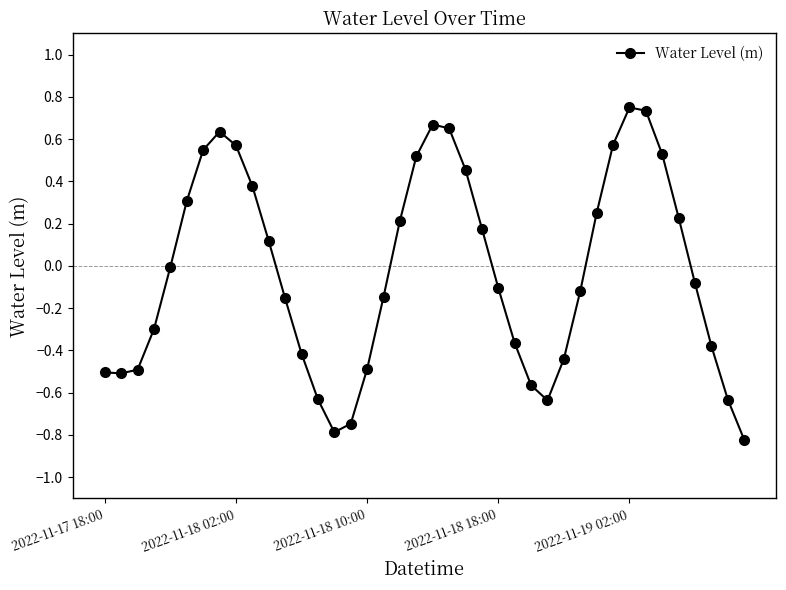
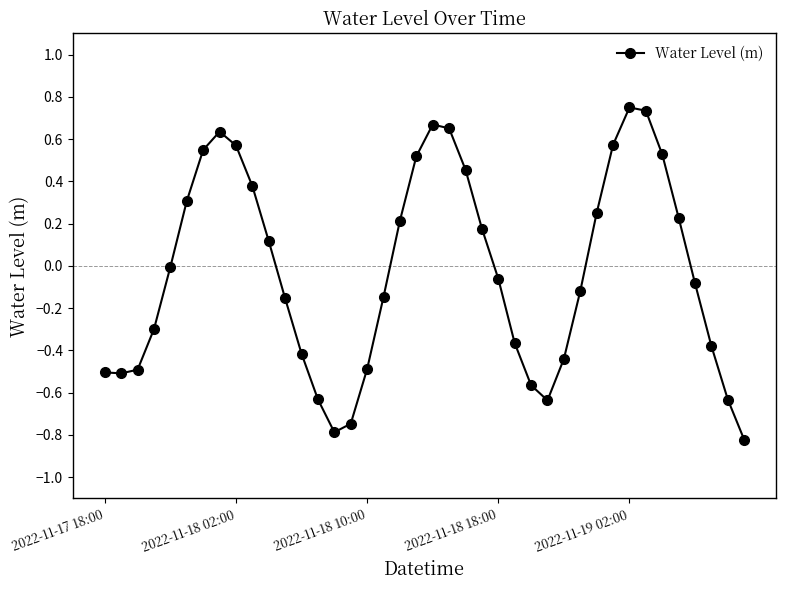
  {
    "2022-11-17 18:00": -0.50,
    "2022-11-18 02:00": 0.57,
    "2022-11-18 10:00": -0.49,
-   "2022-11-18 18:00": -0.10,
+   "2022-11-18 18:00": -0.06,
    "2022-11-19 02:00": 0.75
  }
